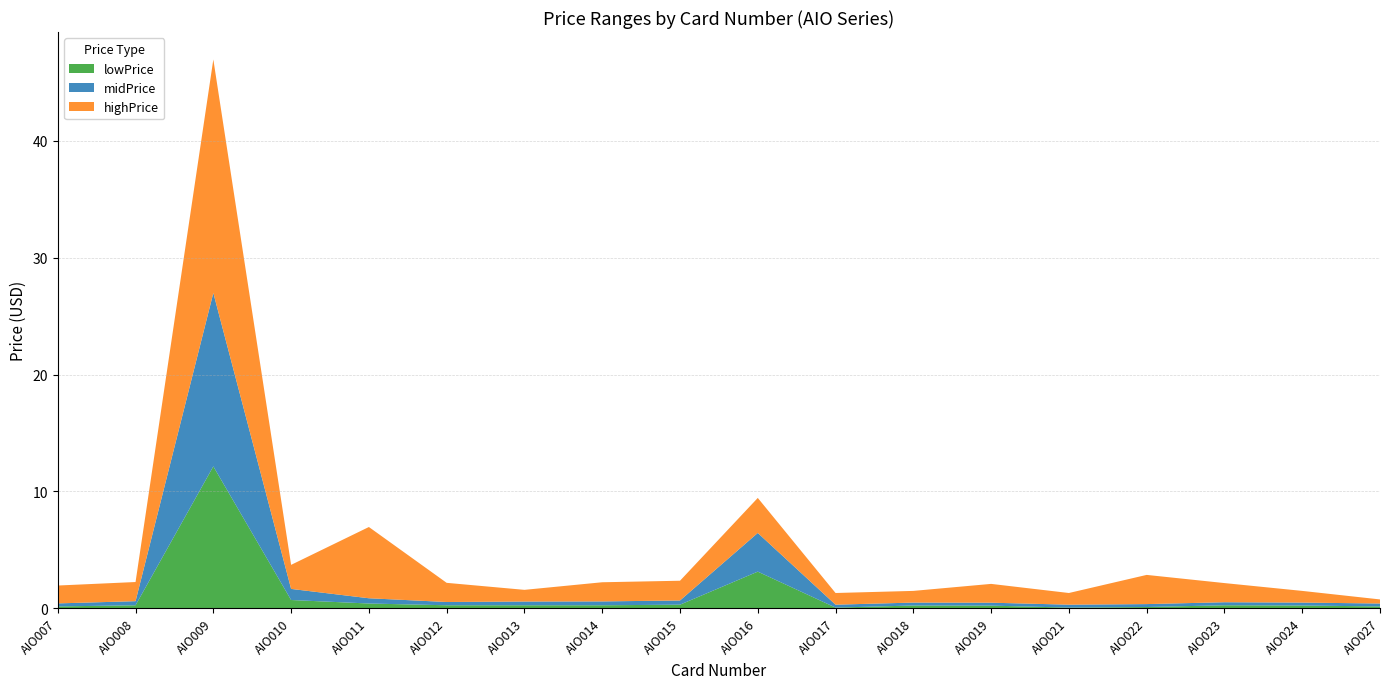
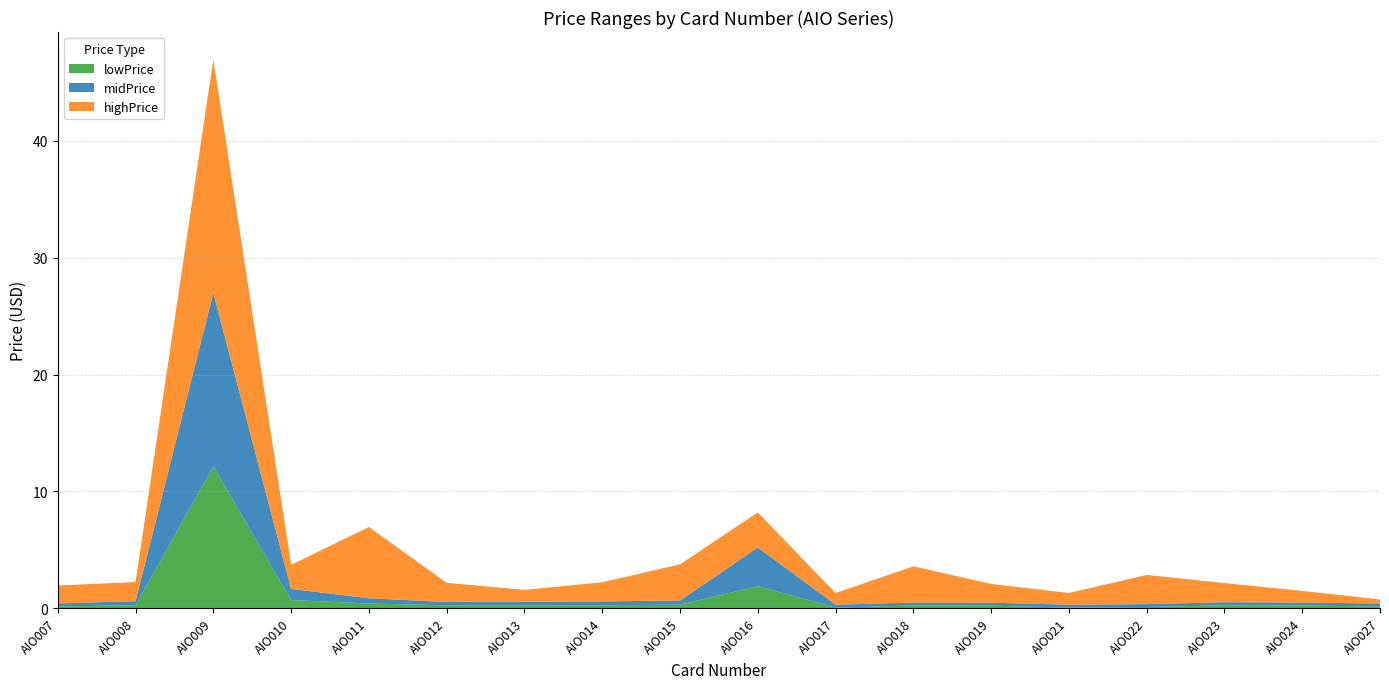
  {
    "lowPrice": {
      "AIO008": 0.3,
      "AIO009": 12.1,
      "AIO010": 0.7,
      "AIO011": 0.4,
      "AIO012": 0.3,
      "AIO013": 0.3,
      "AIO014": 0.3,
      "AIO015": 0.3,
-     "AIO016": 3.1,
+     "AIO016": 1.9,
      "AIO018": 0.2,
      "AIO019": 0.2,
      "AIO023": 0.3,
      "AIO024": 0.2
    },
    "midPrice": {
      "AIO007": 0.3,
      "AIO008": 0.4,
      "AIO009": 14.9,
      "AIO010": 1.0,
      "AIO011": 0.5,
      "AIO012": 0.3,
      "AIO013": 0.3,
      "AIO014": 0.3,
      "AIO015": 0.4,
      "AIO016": 3.3,
      "AIO017": 0.3,
      "AIO018": 0.2,
      "AIO019": 0.2,
      "AIO021": 0.3,
      "AIO022": 0.2,
      "AIO023": 0.3,
      "AIO024": 0.2,
      "AIO027": 0.3
    },
    "highPrice": {
      "AIO007": 1.5,
      "AIO008": 1.6,
      "AIO009": 20.0,
      "AIO010": 2.1,
      "AIO011": 6.1,
      "AIO012": 1.6,
      "AIO013": 1.0,
      "AIO014": 1.6,
-     "AIO015": 1.7,
+     "AIO015": 3.1,
      "AIO016": 3.0,
      "AIO017": 1.0,
-     "AIO018": 1.0,
+     "AIO018": 3.1,
      "AIO019": 1.6,
      "AIO021": 1.0,
      "AIO022": 2.5,
      "AIO023": 1.6,
      "AIO024": 1.0,
      "AIO027": 0.4
    }
  }
